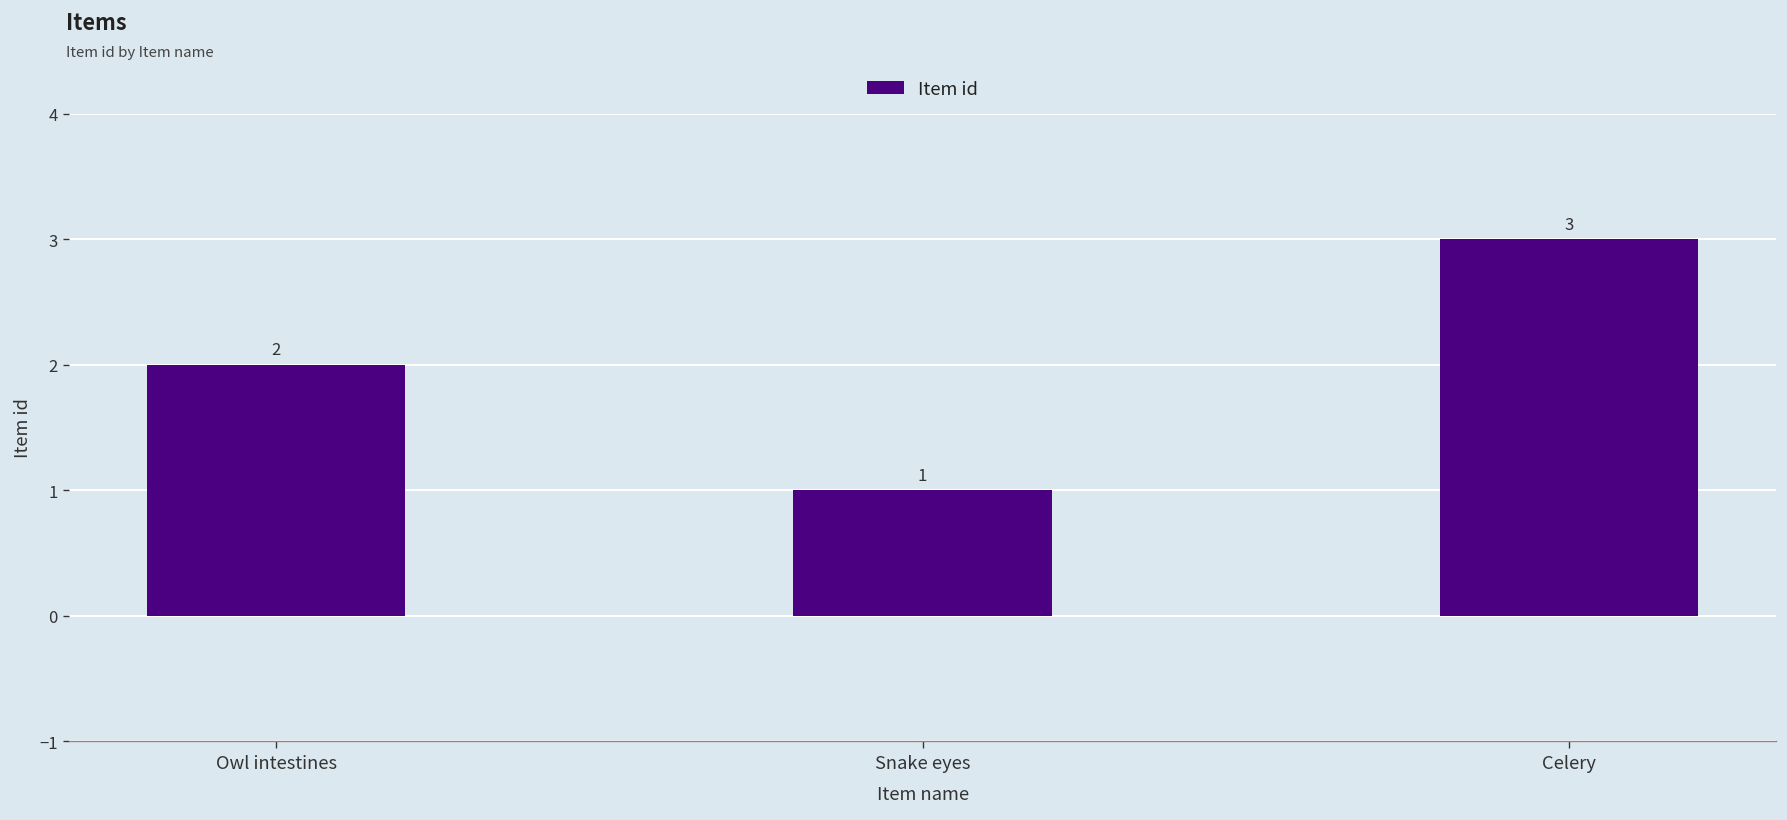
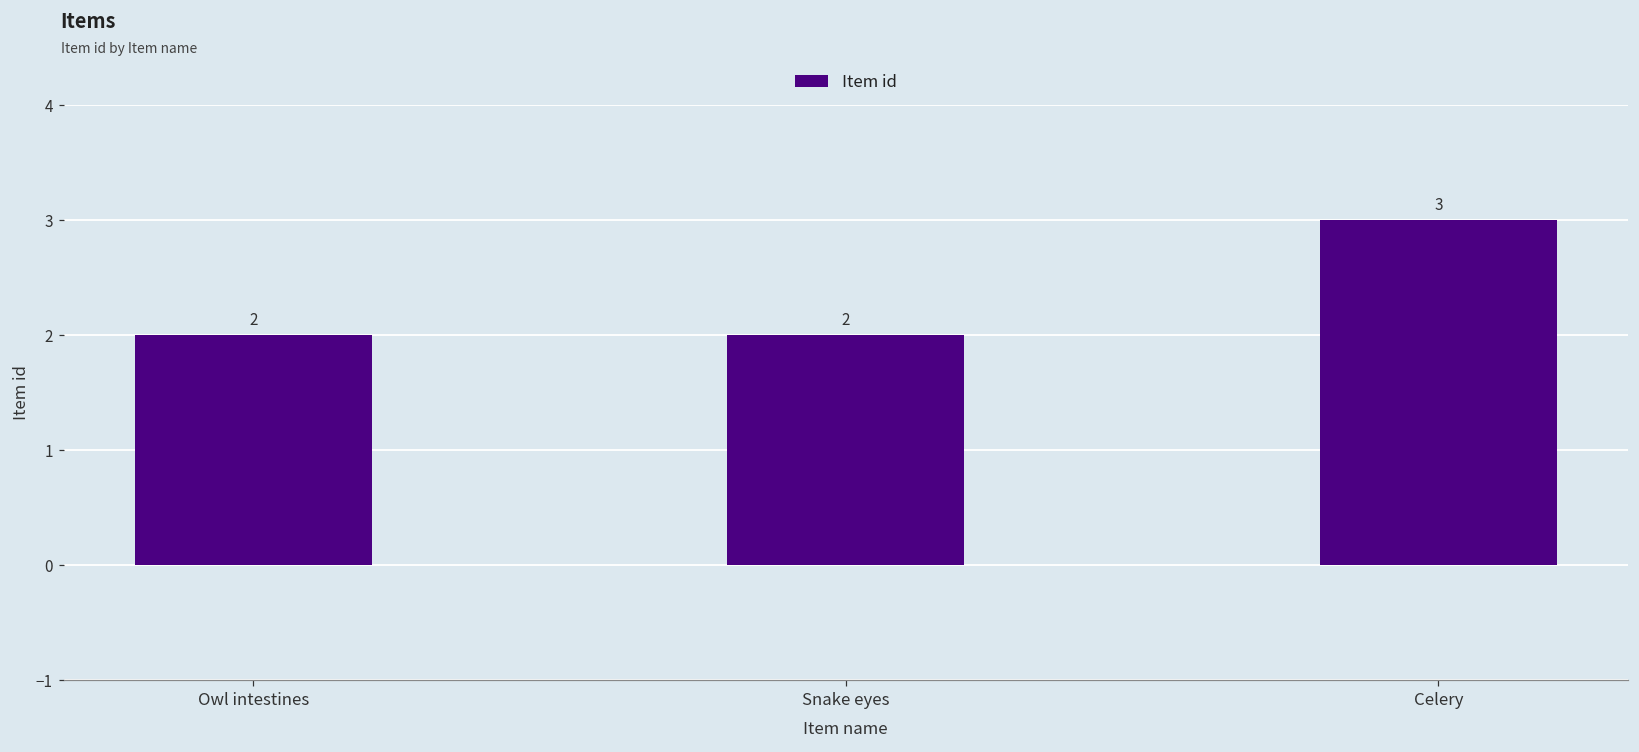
  {
    "Owl intestines": 2,
-   "Snake eyes": 1,
+   "Snake eyes": 2,
    "Celery": 3
  }
